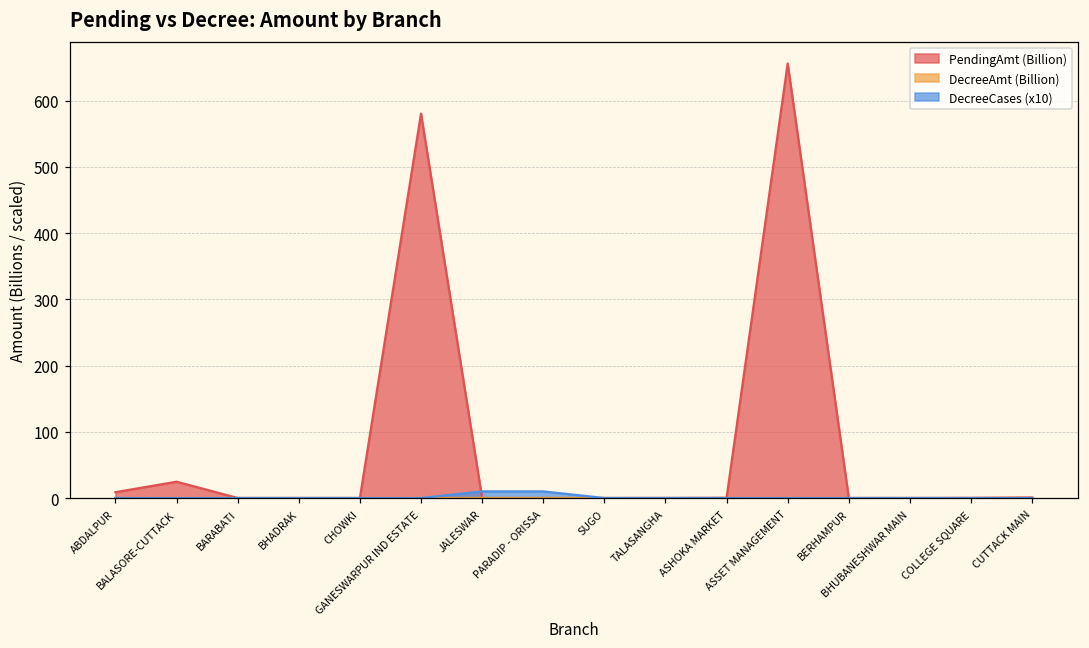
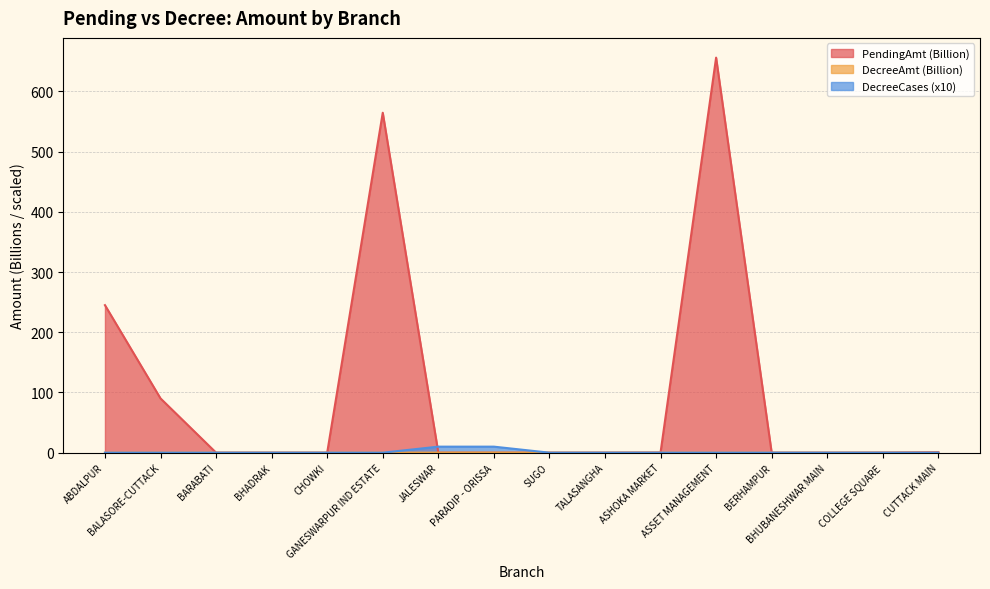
  {
    "PendingAmt (Billion)": {
-     "ABDALPUR": 10,
-     "BALASORE-CUTTACK": 20,
-     "GANESWARPUR IND ESTATE": 580,
+     "ABDALPUR": 240,
+     "BALASORE-CUTTACK": 90,
+     "GANESWARPUR IND ESTATE": 560,
      "ASSET MANAGEMENT": 660
    },
    "DecreeCases (x10)": {
      "JALESWAR": 10,
      "PARADIP - ORISSA": 10
    }
  }
